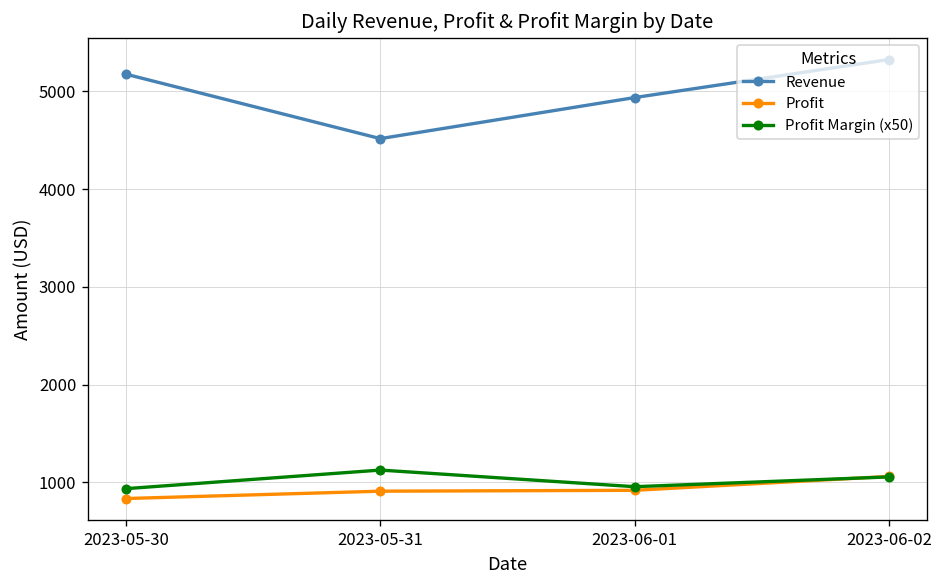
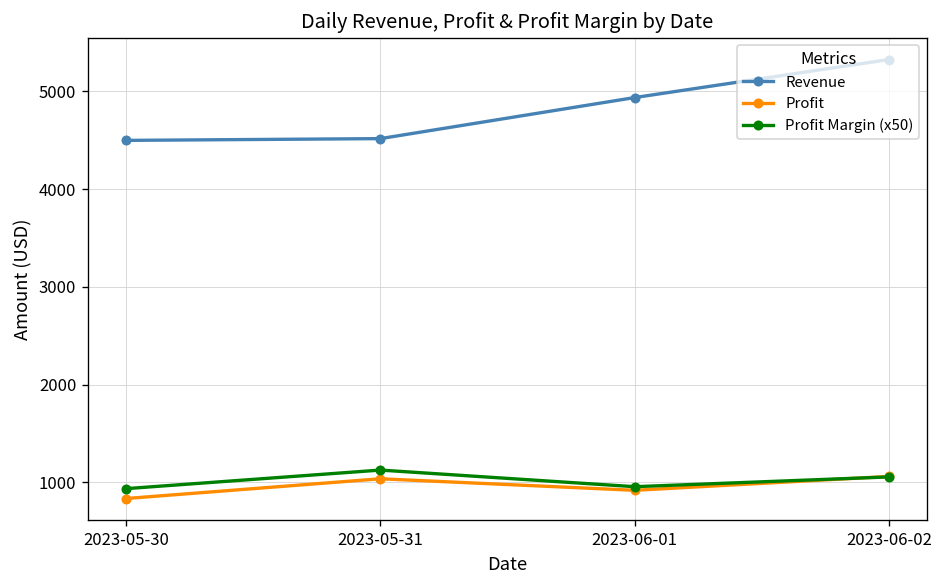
  {
    "Revenue": {
-     "2023-05-30": 5200,
+     "2023-05-30": 4500,
      "2023-05-31": 4500,
      "2023-06-01": 4900
    },
    "Profit": {
      "2023-05-30": 800,
-     "2023-05-31": 900,
+     "2023-05-31": 1000,
      "2023-06-01": 900
    },
    "Profit Margin (x50)": {
      "2023-05-30": 900,
      "2023-05-31": 1100,
      "2023-06-01": 1000
    }
  }
